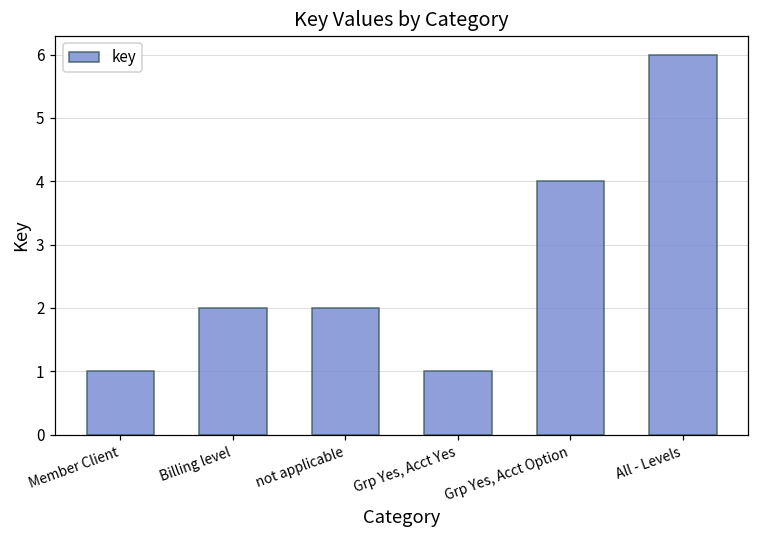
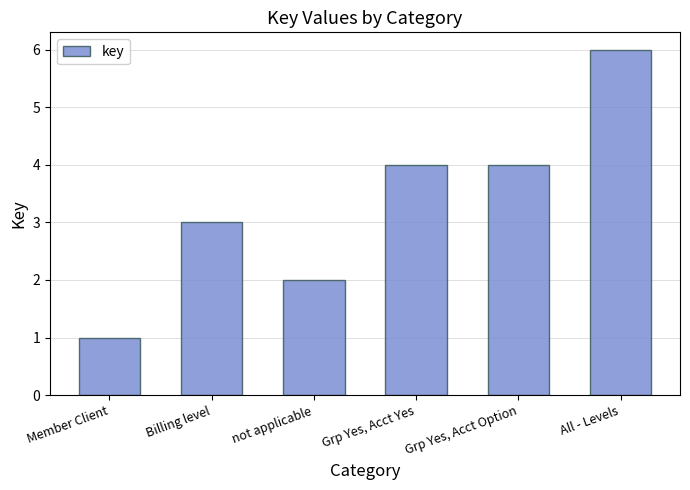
  {
    "Member Client": 1,
-   "Billing level": 2,
+   "Billing level": 3,
    "not applicable": 2,
-   "Grp Yes, Acct Yes": 1,
+   "Grp Yes, Acct Yes": 4,
    "Grp Yes, Acct Option": 4,
    "All - Levels": 6
  }
